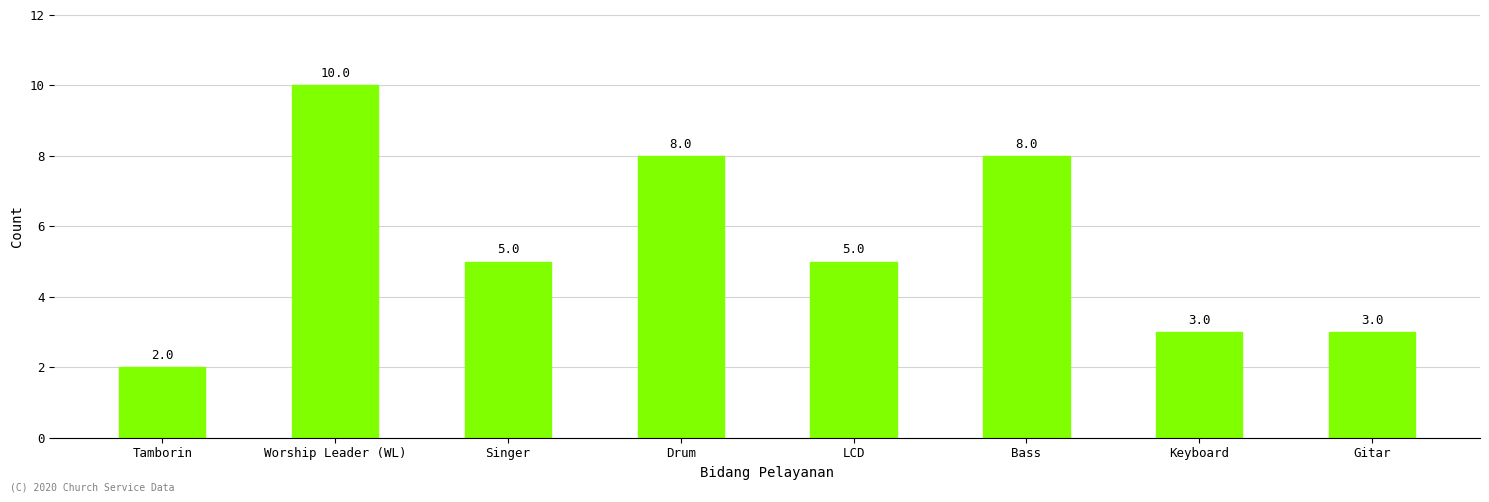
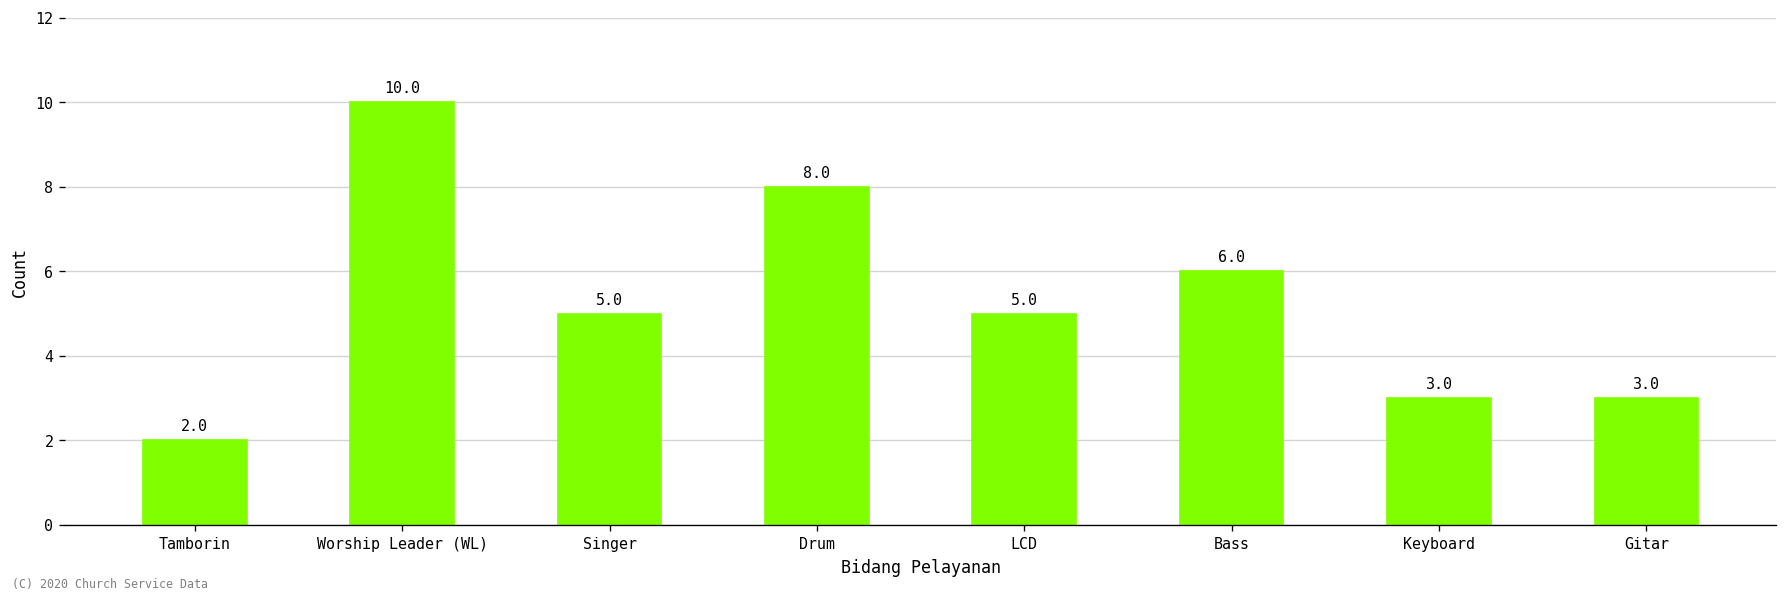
  {
    "Tamborin": 2.0,
    "Worship Leader (WL)": 10.0,
    "Singer": 5.0,
    "Drum": 8.0,
    "LCD": 5.0,
-   "Bass": 8.0,
+   "Bass": 6.0,
    "Keyboard": 3.0,
    "Gitar": 3.0
  }
